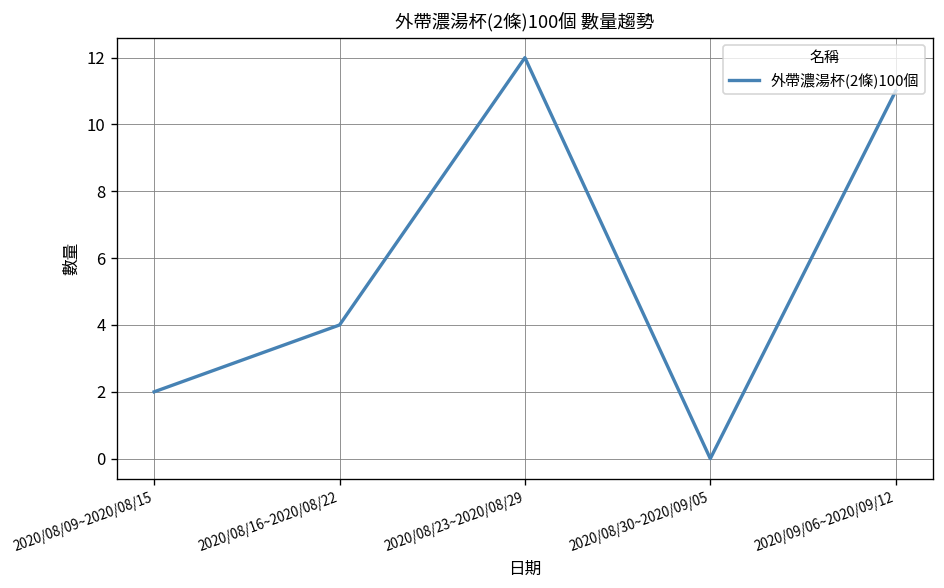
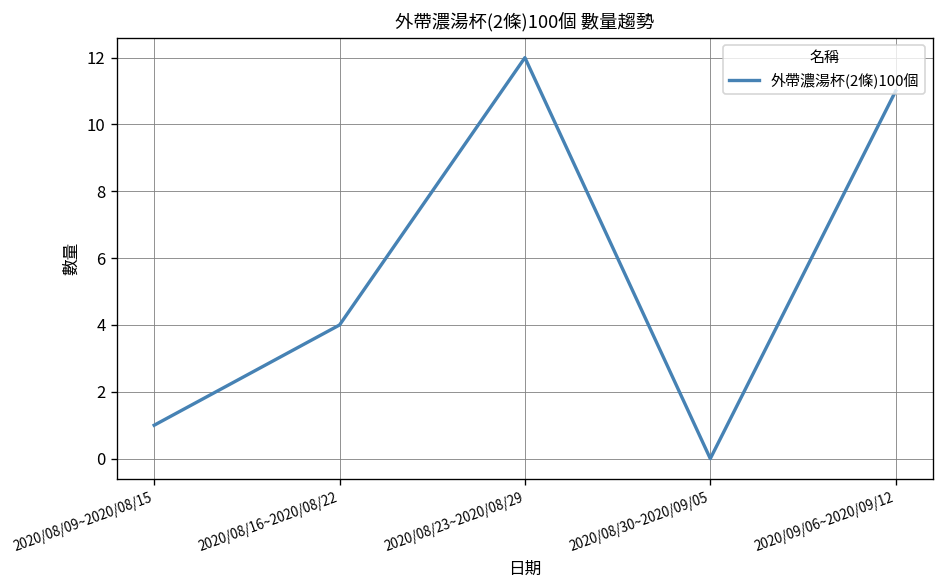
  {
-   "2020/08/09~2020/08/15": 2,
+   "2020/08/09~2020/08/15": 1,
    "2020/08/16~2020/08/22": 4,
    "2020/08/23~2020/08/29": 12,
    "2020/08/30~2020/09/05": 0
  }
